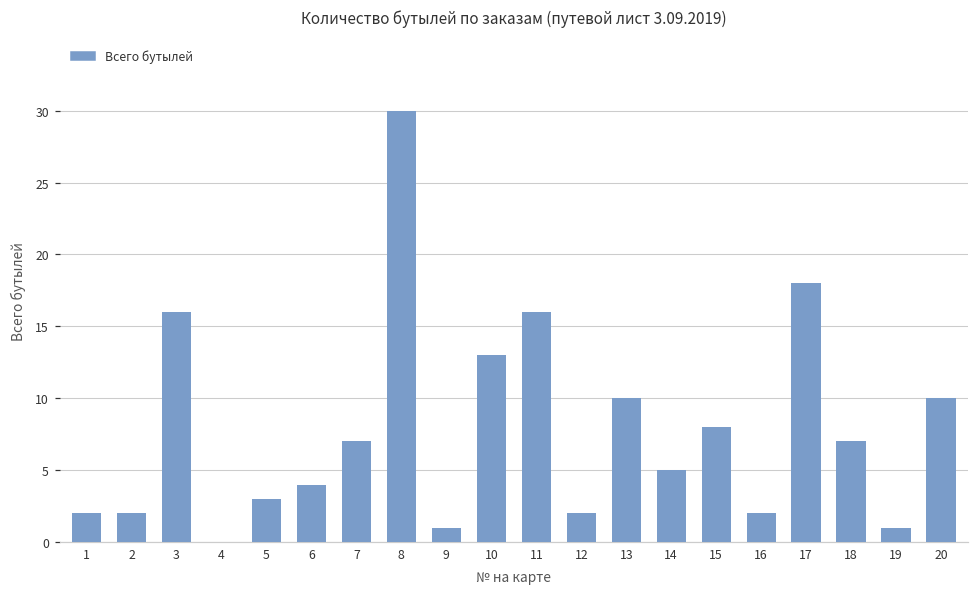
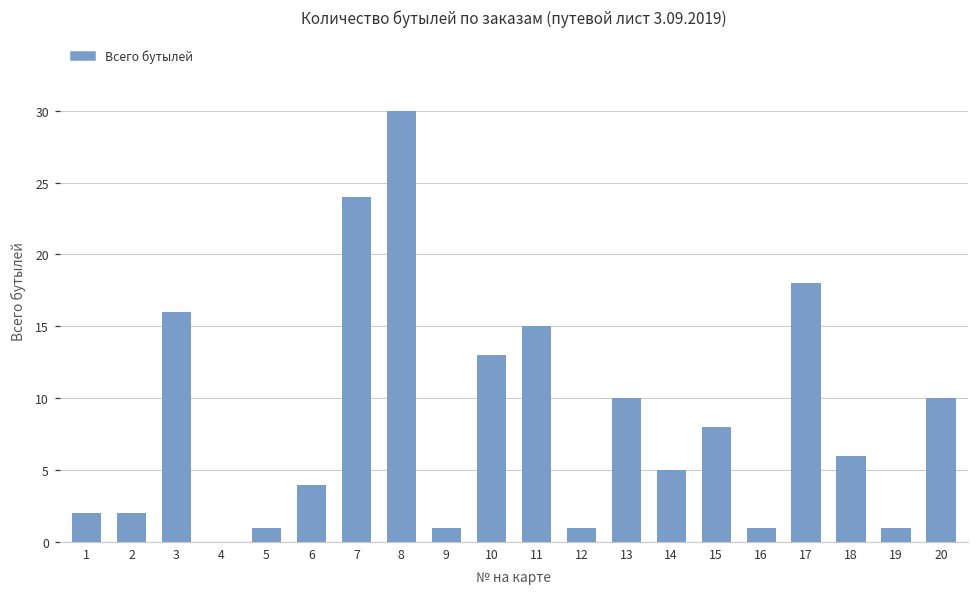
  {
    "1": 2,
    "2": 2,
    "3": 16,
    "4": 0,
-   "5": 3,
+   "5": 1,
    "6": 4,
-   "7": 7,
+   "7": 24,
    "8": 30,
    "9": 1,
    "10": 13,
-   "11": 16,
-   "12": 2,
+   "11": 15,
+   "12": 1,
    "13": 10,
    "14": 5,
    "15": 8,
-   "16": 2,
+   "16": 1,
    "17": 18,
-   "18": 7,
+   "18": 6,
    "19": 1,
    "20": 10
  }
